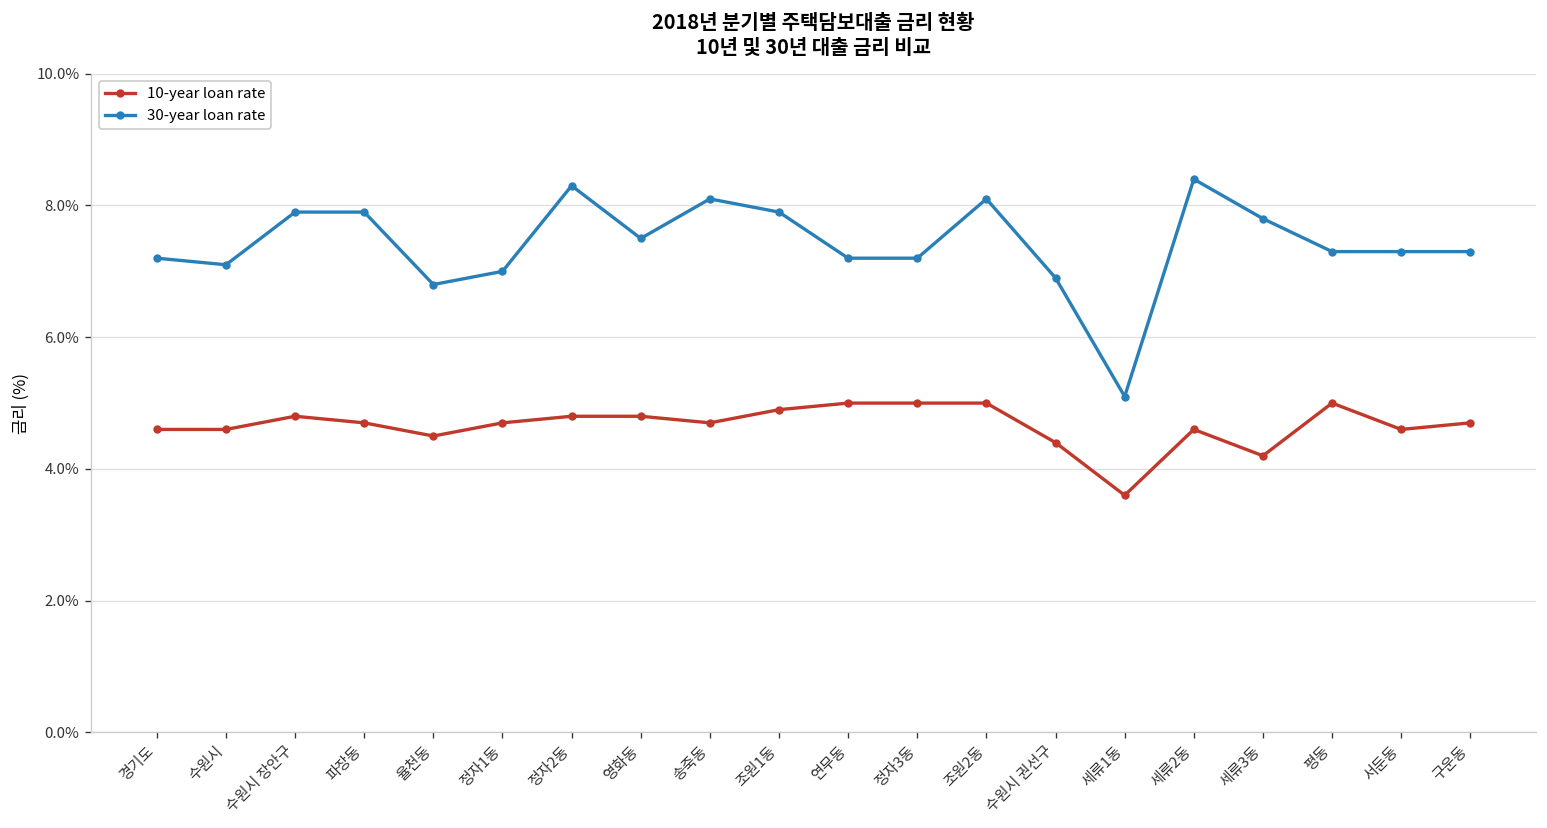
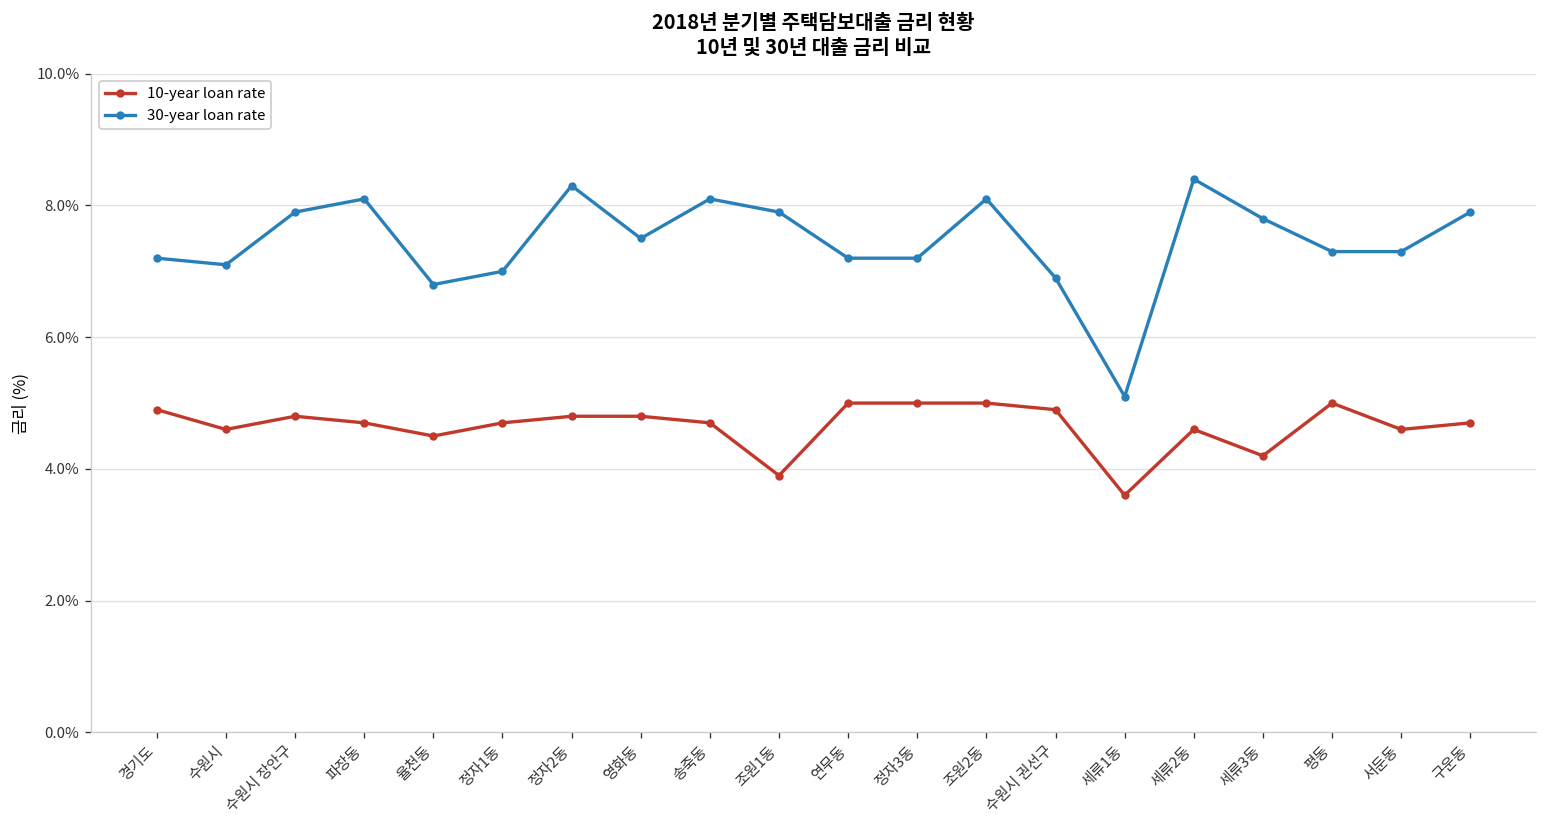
  {
    "10-year loan rate": {
-     "경기도": "4.6%",
+     "경기도": "4.9%",
      "수원시": "4.6%",
      "수원시 장안구": "4.8%",
      "파장동": "4.7%",
      "율천동": "4.5%",
      "정자1동": "4.7%",
      "정자2동": "4.8%",
      "영화동": "4.8%",
      "송죽동": "4.7%",
-     "조원1동": "4.9%",
+     "조원1동": "3.9%",
      "연무동": "5.0%",
      "정자3동": "5.0%",
      "조원2동": "5.0%",
-     "수원시 권선구": "4.4%",
+     "수원시 권선구": "4.9%",
      "세류1동": "3.6%",
      "세류2동": "4.6%",
      "세류3동": "4.2%",
      "평동": "5.0%",
      "서둔동": "4.6%",
      "구운동": "4.7%"
    },
    "30-year loan rate": {
      "경기도": "7.2%",
      "수원시": "7.1%",
      "수원시 장안구": "7.9%",
-     "파장동": "7.9%",
+     "파장동": "8.1%",
      "율천동": "6.8%",
      "정자1동": "7.0%",
      "정자2동": "8.3%",
      "영화동": "7.5%",
      "송죽동": "8.1%",
      "조원1동": "7.9%",
      "연무동": "7.2%",
      "정자3동": "7.2%",
      "조원2동": "8.1%",
      "수원시 권선구": "6.9%",
      "세류1동": "5.1%",
      "세류2동": "8.4%",
      "세류3동": "7.8%",
      "평동": "7.3%",
      "서둔동": "7.3%",
-     "구운동": "7.3%"
+     "구운동": "7.9%"
    }
  }
